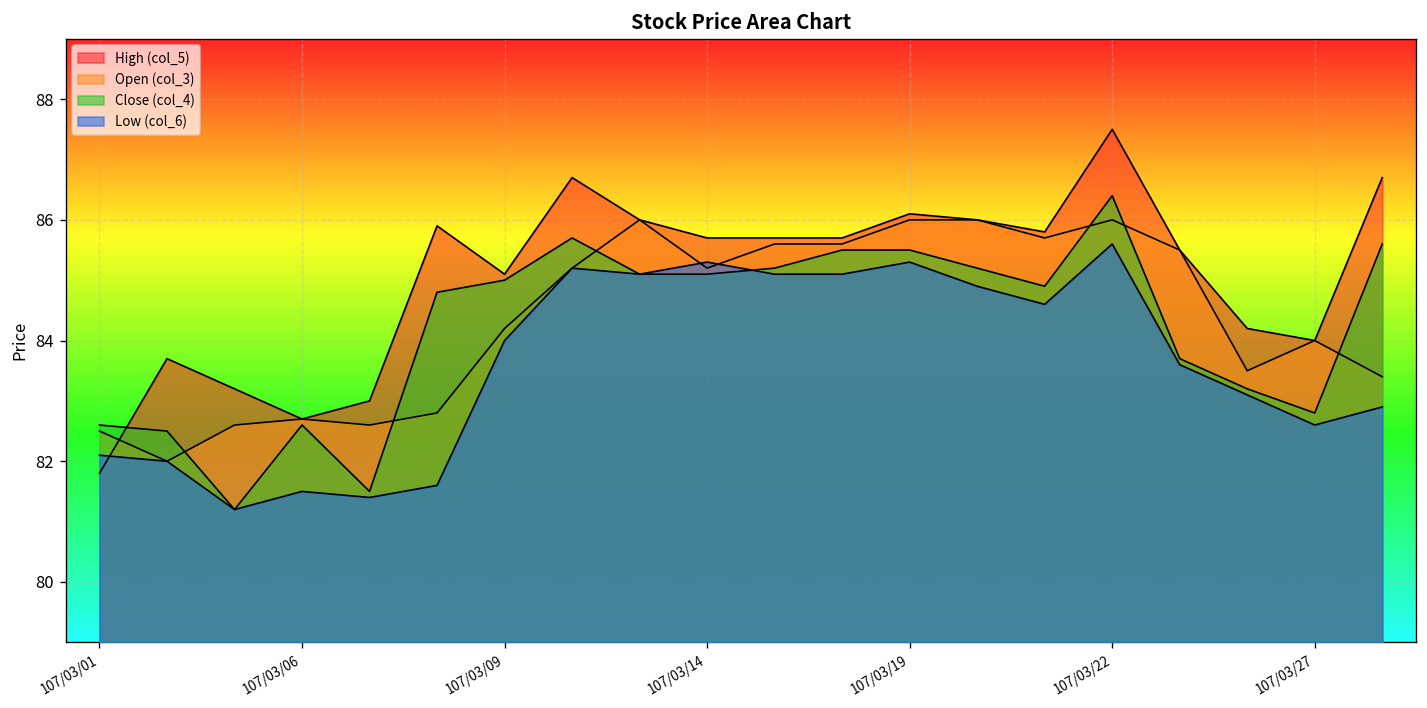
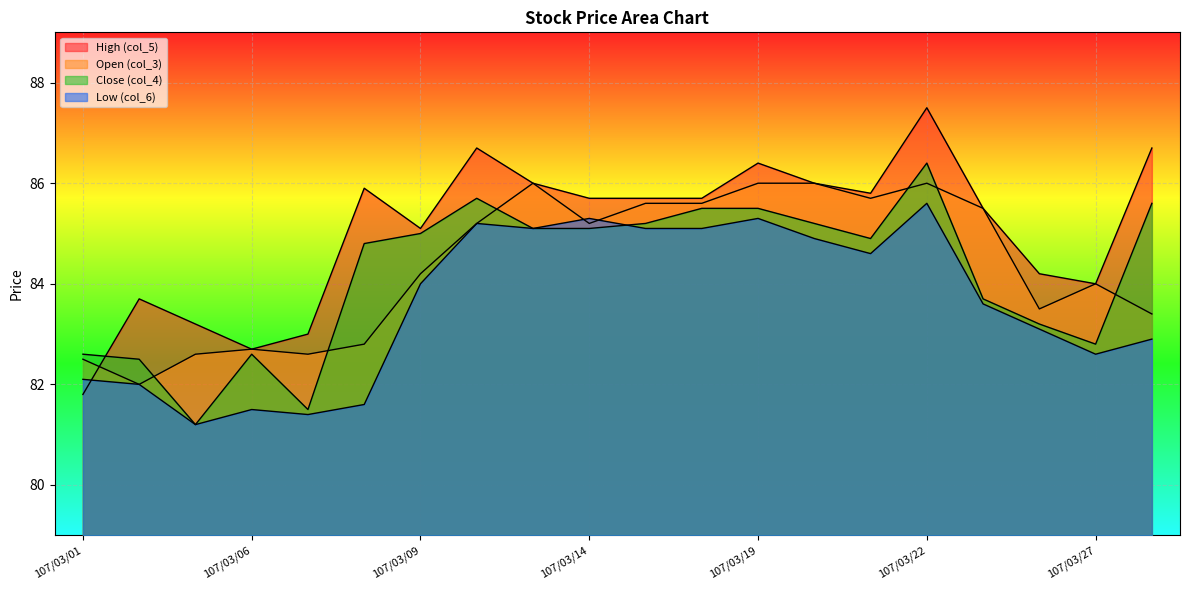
  {
    "High (col_5)": {
      "107/03/01": 81.8,
      "107/03/09": 85.1,
      "107/03/14": 85.7,
-     "107/03/19": 86.1,
+     "107/03/19": 86.4,
      "107/03/22": 87.5
    },
    "Open (col_3)": {
      "107/03/01": 82.5,
      "107/03/09": 84.2,
      "107/03/14": 85.2,
      "107/03/19": 86.0,
      "107/03/22": 86.0
    },
    "Close (col_4)": {
      "107/03/01": 82.6,
      "107/03/06": 82.6,
      "107/03/09": 85.0,
      "107/03/14": 85.1,
      "107/03/19": 85.5,
      "107/03/22": 86.4,
      "107/03/27": 82.8
    },
    "Low (col_6)": {
      "107/03/01": 82.1,
      "107/03/06": 81.5,
      "107/03/09": 84.0,
      "107/03/14": 85.3,
      "107/03/19": 85.3,
      "107/03/22": 85.6,
      "107/03/27": 82.6
    }
  }
